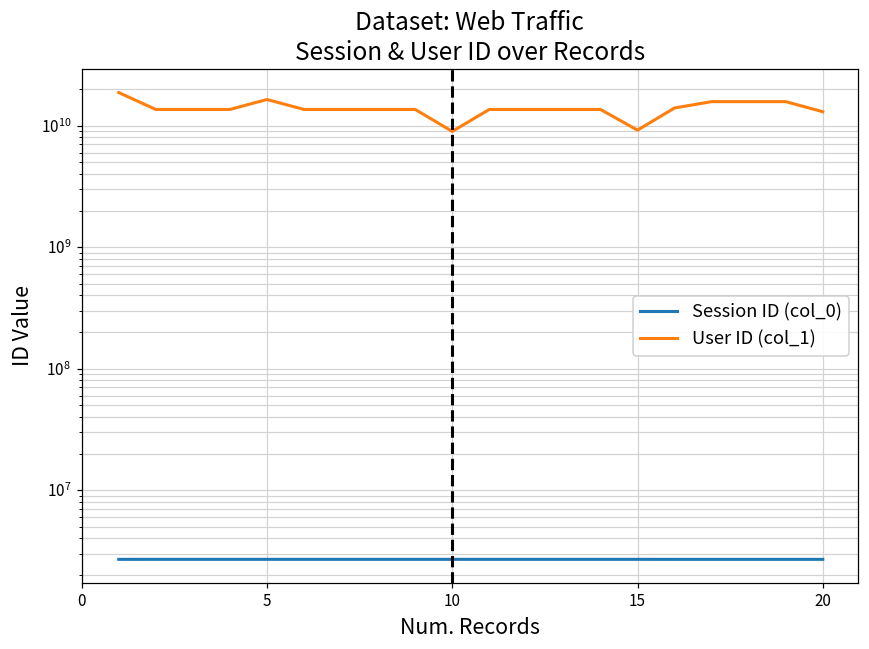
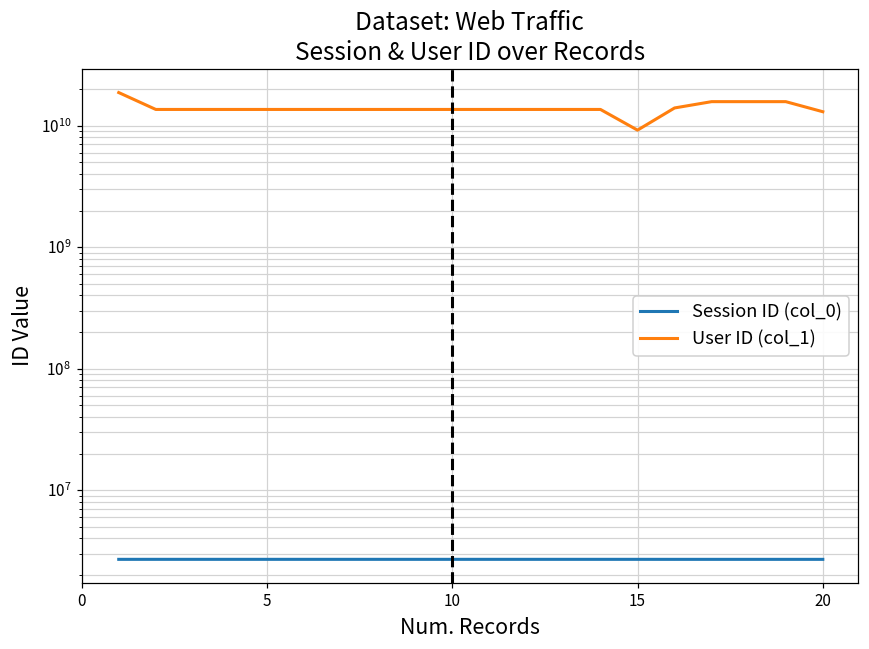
  {
    "Session ID (col_0)": {
      "5": 2700000,
      "10": 2700000,
      "15": 2700000,
      "20": 2700000
    },
    "User ID (col_1)": {
-     "5": 16000000000,
-     "10": 9000000000,
+     "5": 14000000000,
+     "10": 14000000000,
      "15": 9000000000,
      "20": 13000000000
    }
  }
